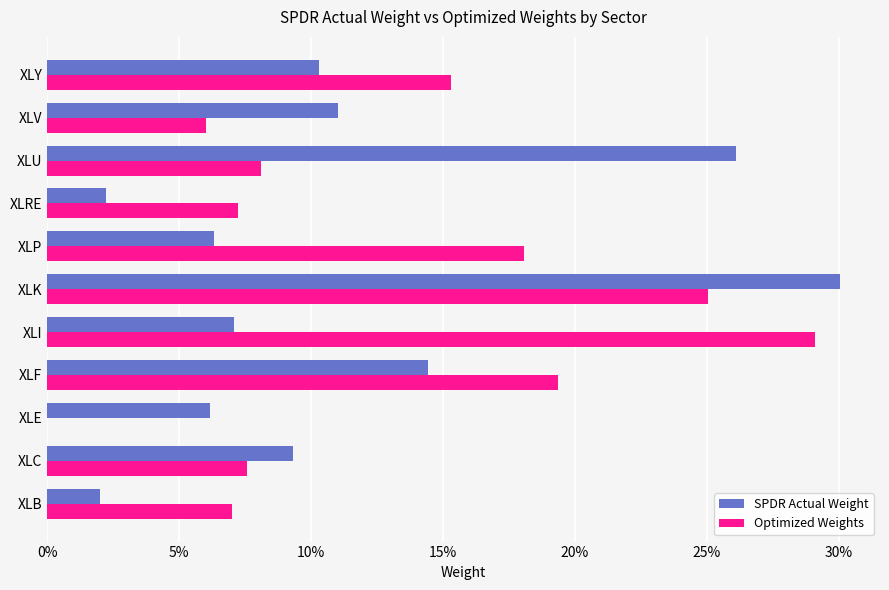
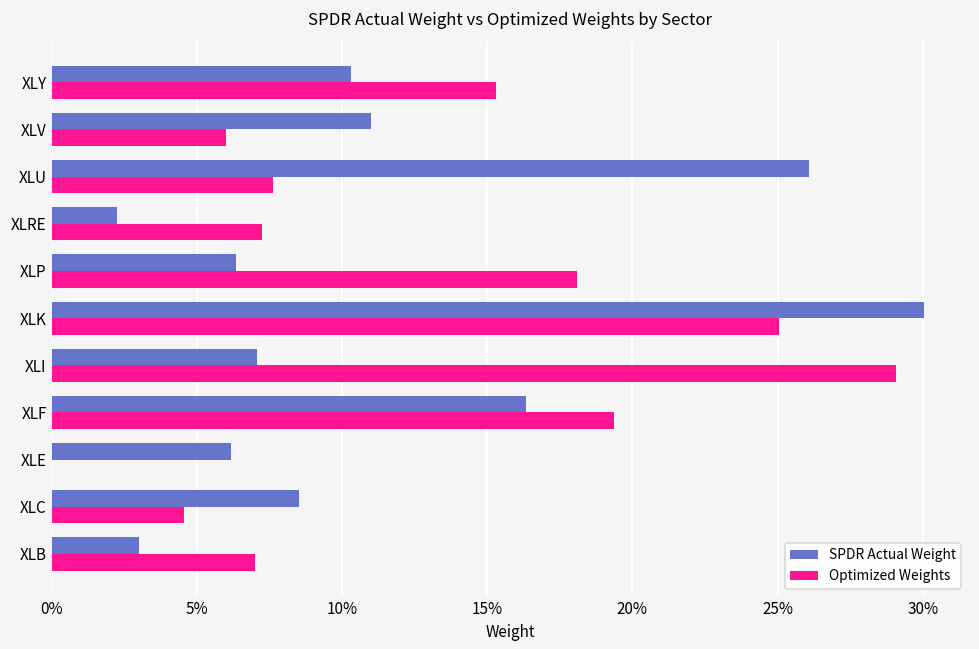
  {
    "SPDR Actual Weight": {
      "XLY": "10.3%",
      "XLV": "11.0%",
      "XLU": "26.1%",
      "XLRE": "2.2%",
      "XLP": "6.3%",
      "XLK": "30.1%",
      "XLI": "7.1%",
-     "XLF": "14.4%",
+     "XLF": "16.3%",
      "XLE": "6.2%",
-     "XLC": "9.3%",
-     "XLB": "2.0%"
+     "XLC": "8.5%",
+     "XLB": "3.0%"
    },
    "Optimized Weights": {
      "XLY": "15.3%",
      "XLV": "6.0%",
-     "XLU": "8.1%",
+     "XLU": "7.6%",
      "XLRE": "7.2%",
      "XLP": "18.1%",
      "XLK": "25.1%",
      "XLI": "29.1%",
      "XLF": "19.4%",
      "XLE": "0.0%",
-     "XLC": "7.6%",
+     "XLC": "4.6%",
      "XLB": "7.0%"
    }
  }
